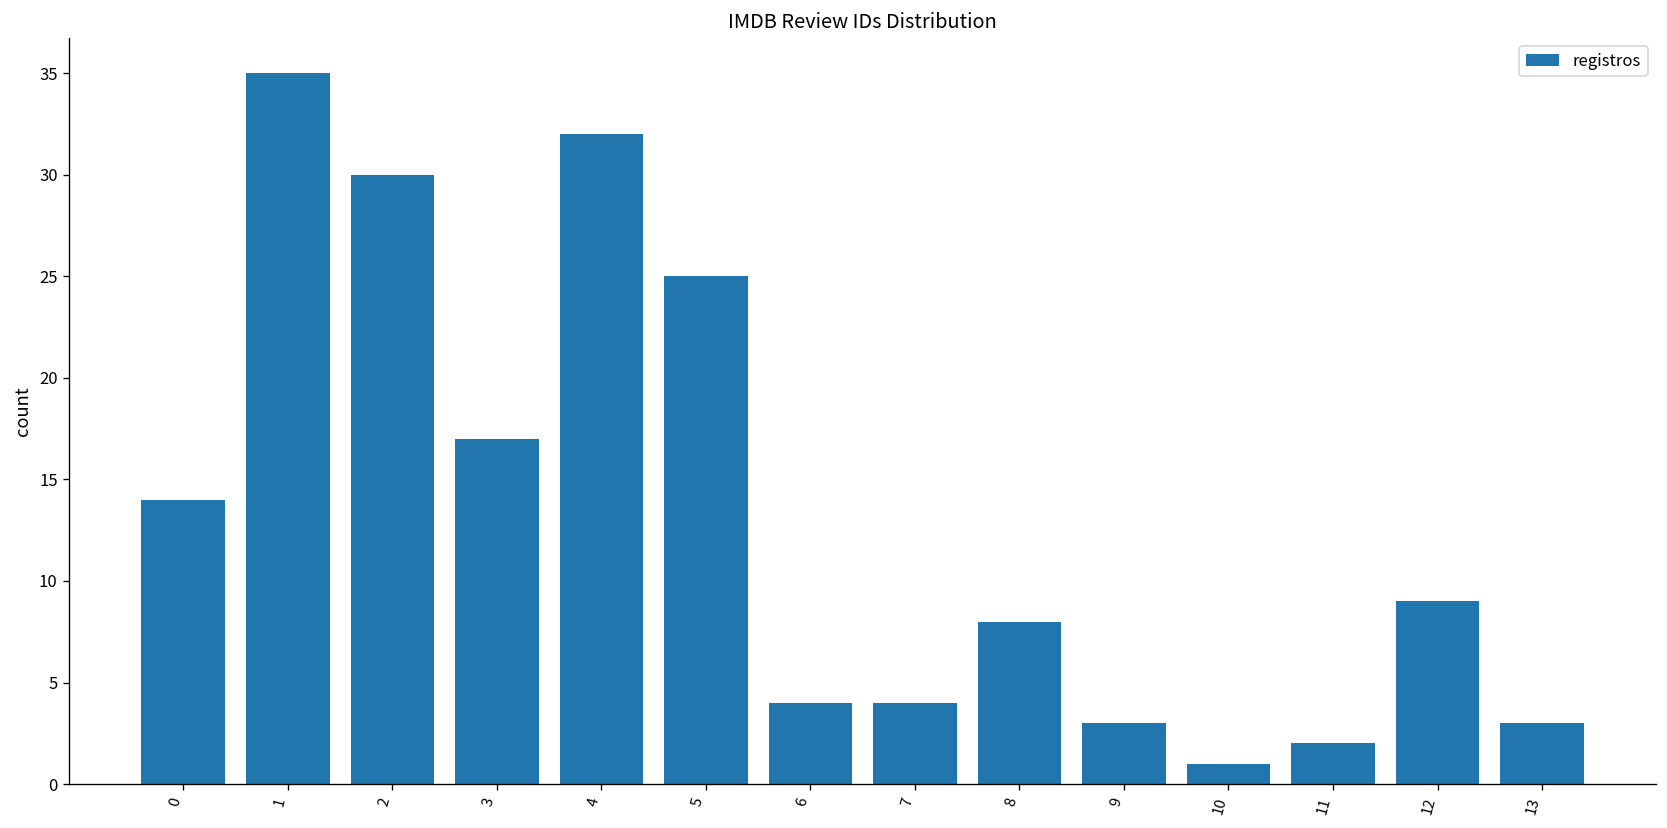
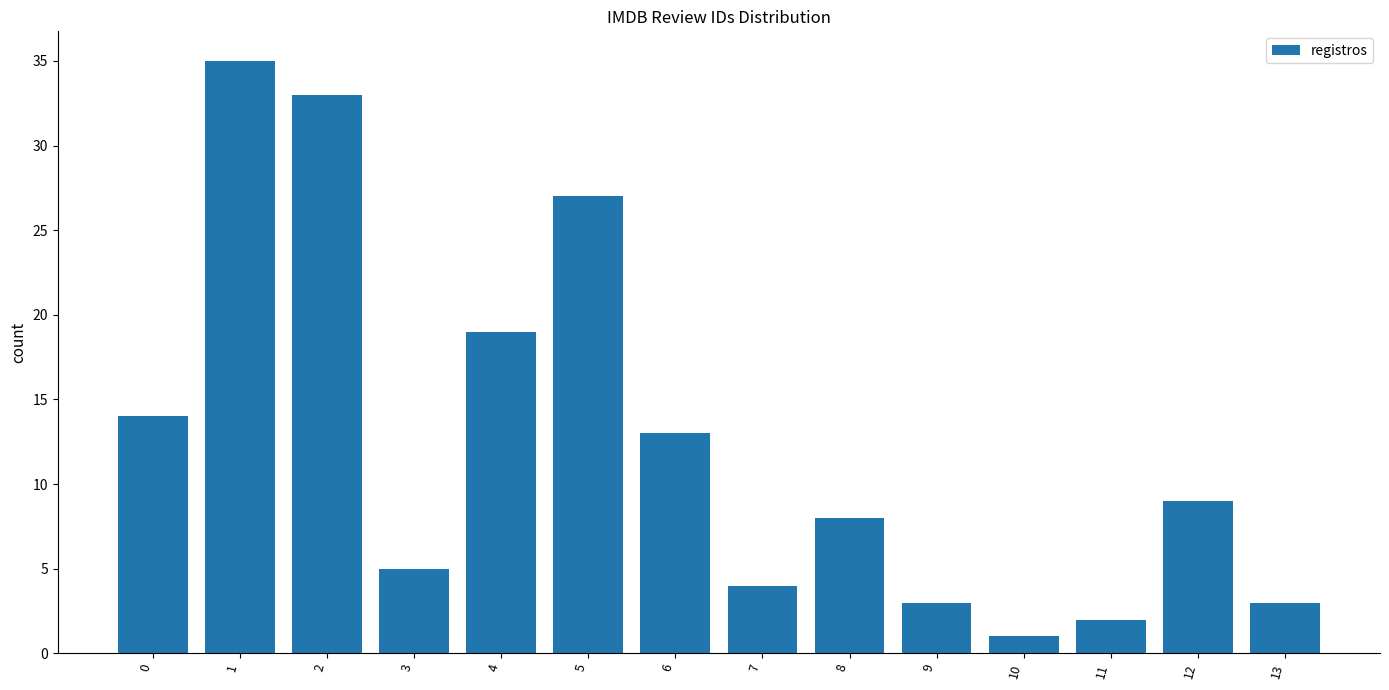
  {
    "0": 14,
    "1": 35,
-   "2": 30,
-   "3": 17,
-   "4": 32,
-   "5": 25,
-   "6": 4,
+   "2": 33,
+   "3": 5,
+   "4": 19,
+   "5": 27,
+   "6": 13,
    "7": 4,
    "8": 8,
    "9": 3,
    "10": 1,
    "11": 2,
    "12": 9,
    "13": 3
  }
